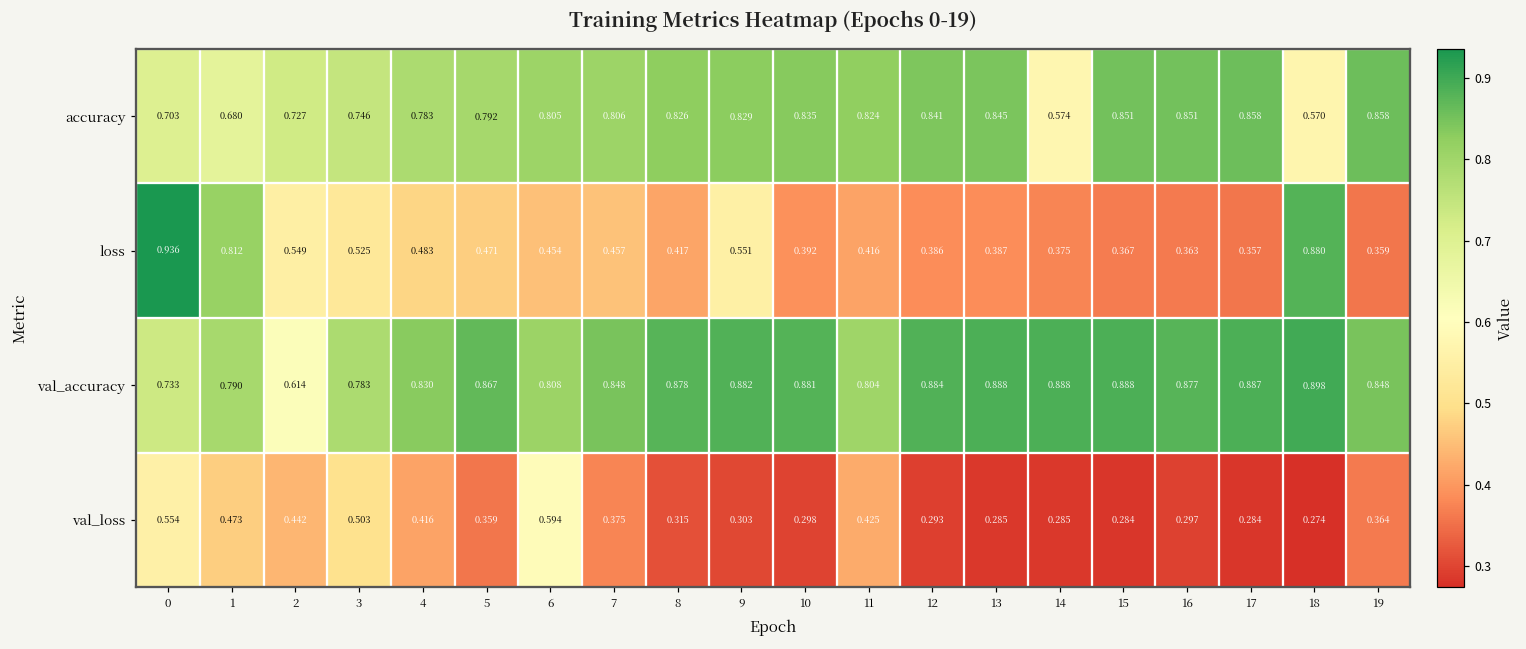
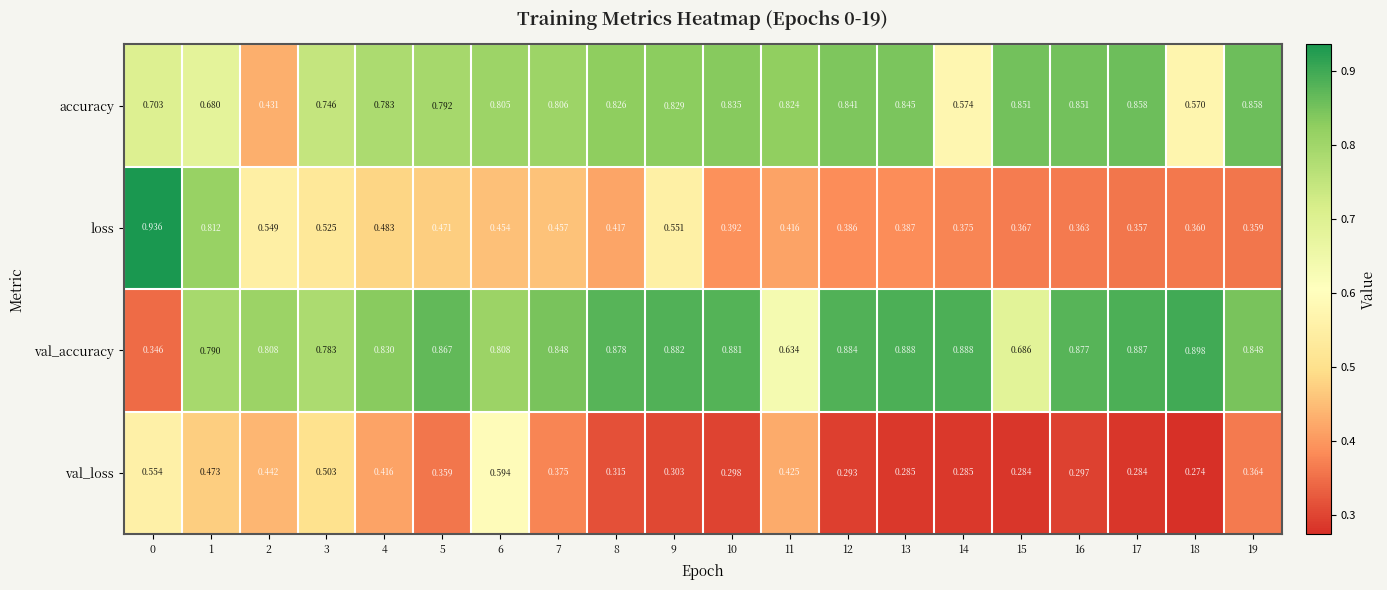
  {
    "accuracy": {
      "0": 0.703,
      "1": 0.680,
-     "2": 0.727,
+     "2": 0.431,
      "3": 0.746,
      "4": 0.783,
      "5": 0.792,
      "6": 0.805,
      "7": 0.806,
      "8": 0.826,
      "9": 0.829,
      "10": 0.835,
      "11": 0.824,
      "12": 0.841,
      "13": 0.845,
      "14": 0.574,
      "15": 0.851,
      "16": 0.851,
      "17": 0.858,
      "18": 0.570,
      "19": 0.858
    },
    "loss": {
      "0": 0.936,
      "1": 0.812,
      "2": 0.549,
      "3": 0.525,
      "4": 0.483,
      "5": 0.471,
      "6": 0.454,
      "7": 0.457,
      "8": 0.417,
      "9": 0.551,
      "10": 0.392,
      "11": 0.416,
      "12": 0.386,
      "13": 0.387,
      "14": 0.375,
      "15": 0.367,
      "16": 0.363,
      "17": 0.357,
-     "18": 0.880,
+     "18": 0.360,
      "19": 0.359
    },
    "val_accuracy": {
-     "0": 0.733,
+     "0": 0.346,
      "1": 0.790,
-     "2": 0.614,
+     "2": 0.808,
      "3": 0.783,
      "4": 0.830,
      "5": 0.867,
      "6": 0.808,
      "7": 0.848,
      "8": 0.878,
      "9": 0.882,
      "10": 0.881,
-     "11": 0.804,
+     "11": 0.634,
      "12": 0.884,
      "13": 0.888,
      "14": 0.888,
-     "15": 0.888,
+     "15": 0.686,
      "16": 0.877,
      "17": 0.887,
      "18": 0.898,
      "19": 0.848
    },
    "val_loss": {
      "0": 0.554,
      "1": 0.473,
      "2": 0.442,
      "3": 0.503,
      "4": 0.416,
      "5": 0.359,
      "6": 0.594,
      "7": 0.375,
      "8": 0.315,
      "9": 0.303,
      "10": 0.298,
      "11": 0.425,
      "12": 0.293,
      "13": 0.285,
      "14": 0.285,
      "15": 0.284,
      "16": 0.297,
      "17": 0.284,
      "18": 0.274,
      "19": 0.364
    }
  }
